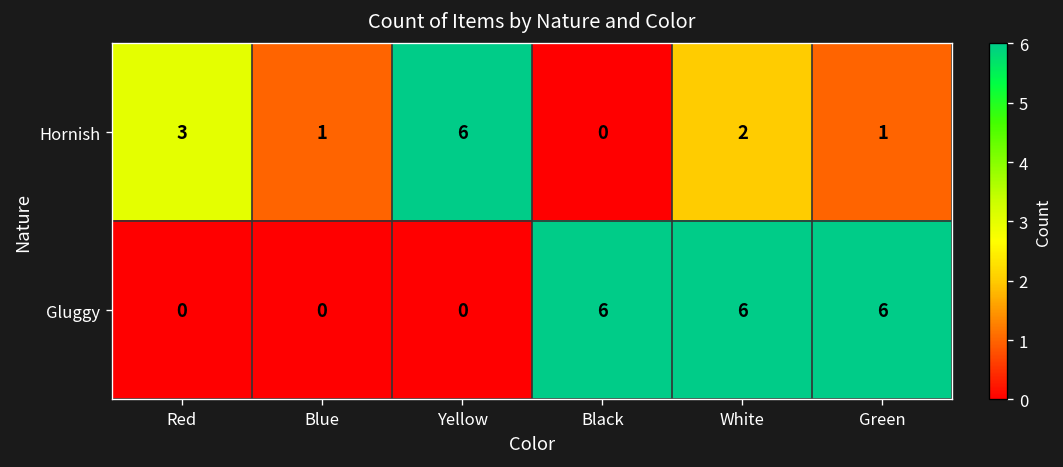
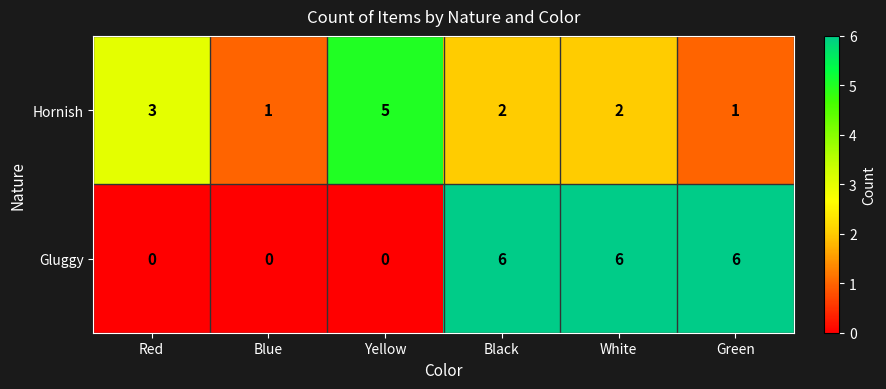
  {
    "Hornish": {
      "Red": 3,
      "Blue": 1,
-     "Yellow": 6,
-     "Black": 0,
+     "Yellow": 5,
+     "Black": 2,
      "White": 2,
      "Green": 1
    },
    "Gluggy": {
      "Red": 0,
      "Blue": 0,
      "Yellow": 0,
      "Black": 6,
      "White": 6,
      "Green": 6
    }
  }
